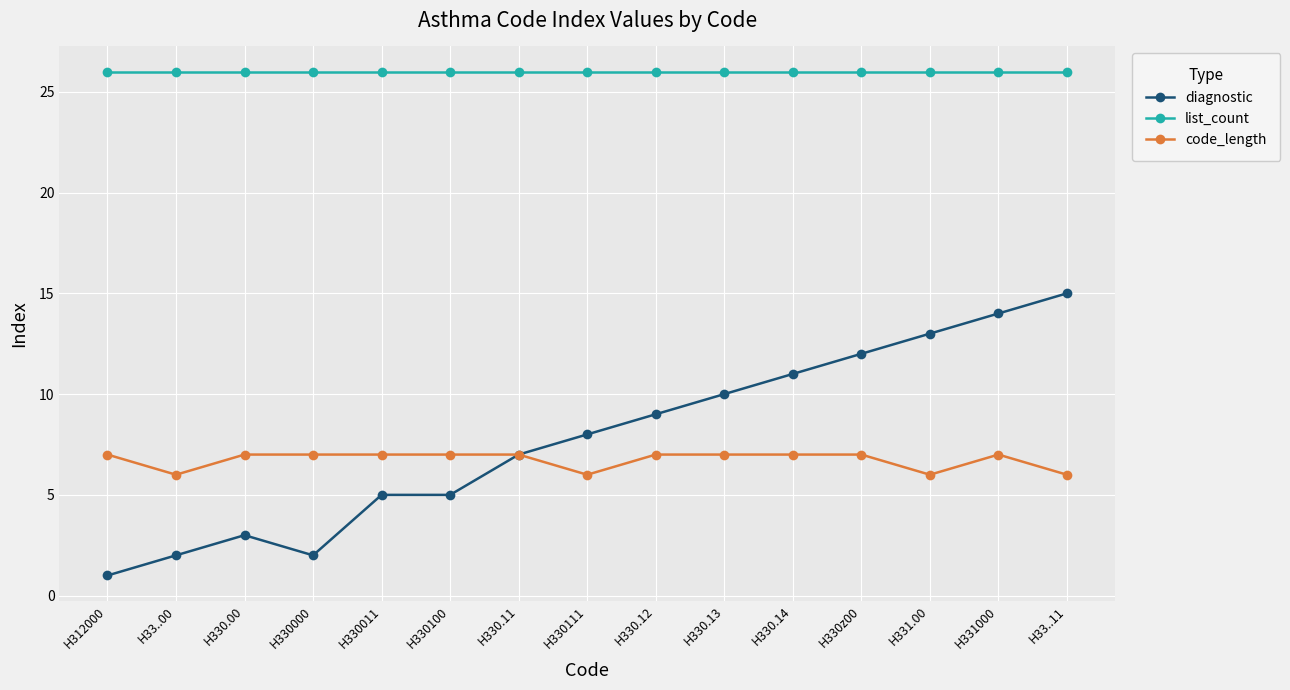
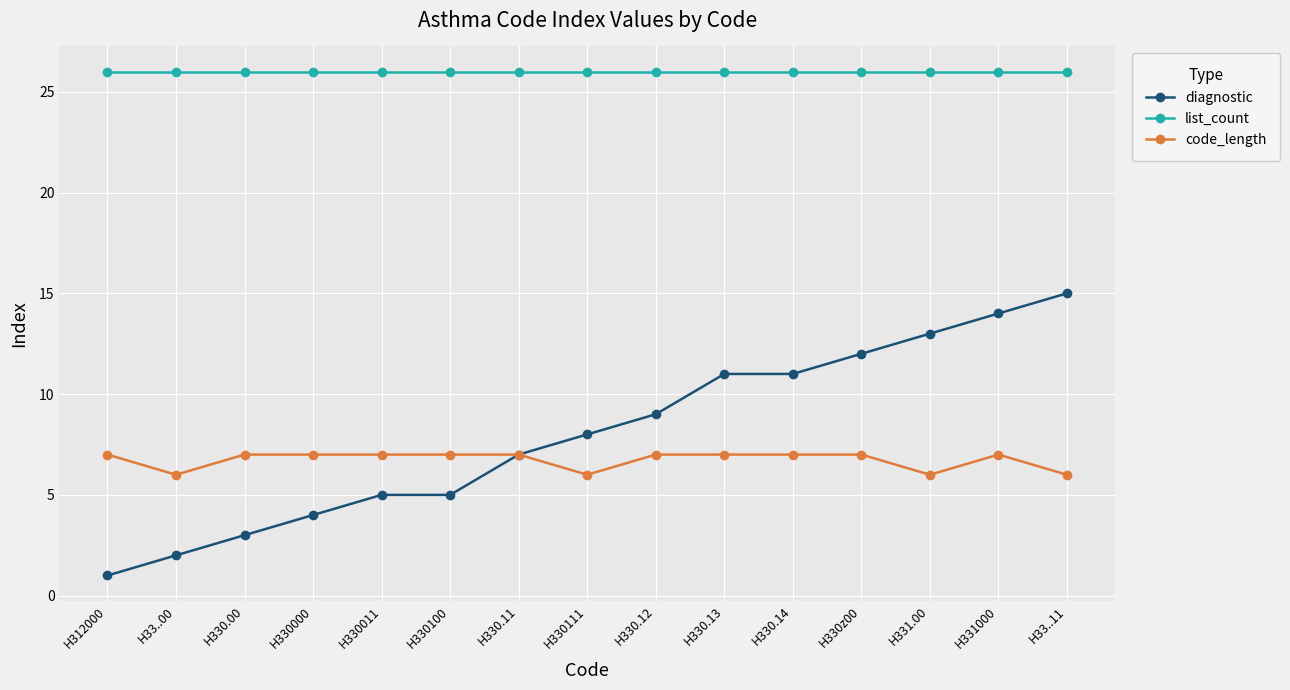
  {
    "diagnostic": {
      "H312000": 1,
      "H33..00": 2,
      "H330.00": 3,
-     "H330000": 2,
+     "H330000": 4,
      "H330011": 5,
      "H330100": 5,
      "H330111": 8,
      "H330.12": 9,
-     "H330.13": 10,
+     "H330.13": 11,
      "H330.14": 11,
      "H330z00": 12,
      "H331.00": 13,
      "H331000": 14,
      "H33..11": 15
    },
    "list_count": {
      "H312000": 26,
      "H33..00": 26,
      "H330.00": 26,
      "H330000": 26,
      "H330011": 26,
      "H330100": 26,
      "H330.11": 26,
      "H330111": 26,
      "H330.12": 26,
      "H330.13": 26,
      "H330.14": 26,
      "H330z00": 26,
      "H331.00": 26,
      "H331000": 26,
      "H33..11": 26
    },
    "code_length": {
      "H312000": 7,
      "H33..00": 6,
      "H330.00": 7,
      "H330000": 7,
      "H330011": 7,
      "H330100": 7,
      "H330111": 6,
      "H330.12": 7,
      "H330.13": 7,
      "H330.14": 7,
      "H330z00": 7,
      "H331.00": 6,
      "H331000": 7,
      "H33..11": 6
    }
  }
